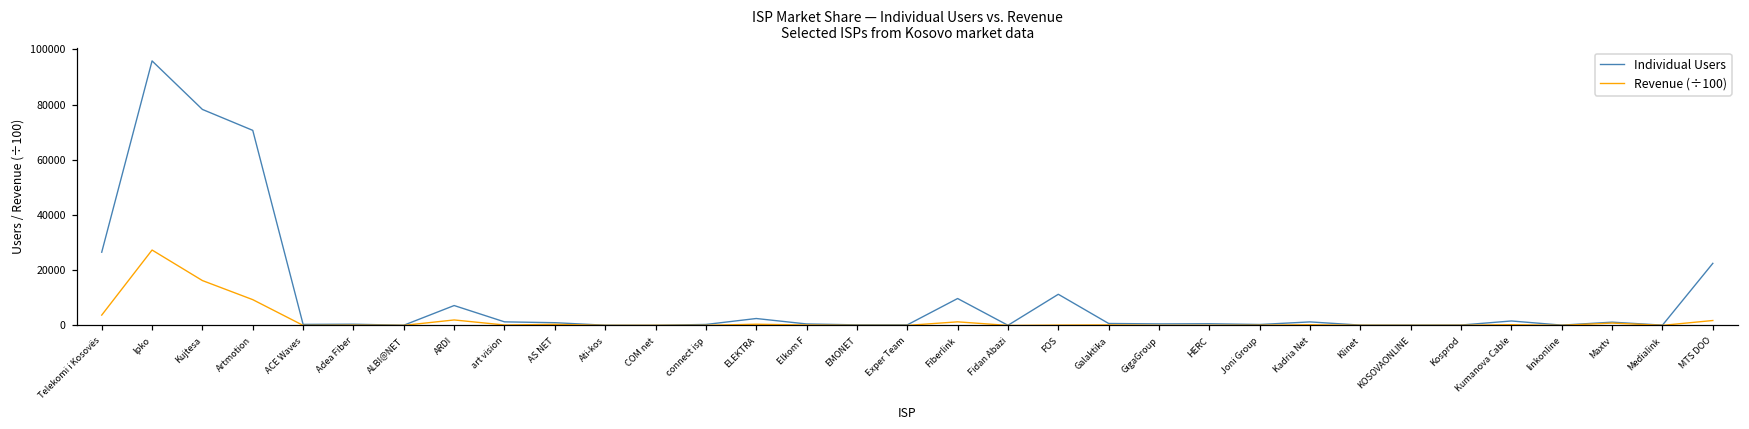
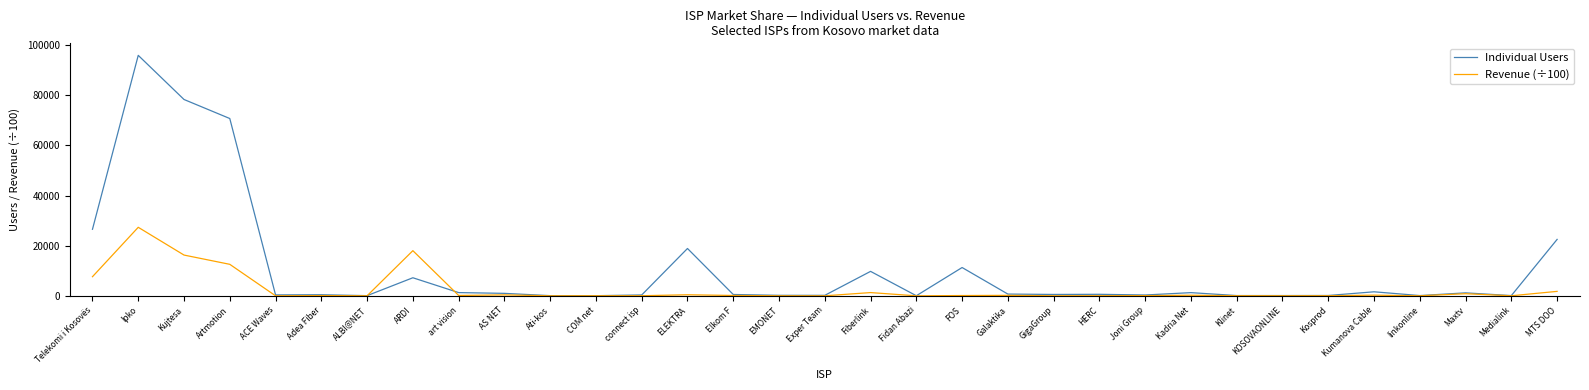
  {
    "Individual Users": {
      "Telekomi i Kosovës": 27000,
      "Ipko": 96000,
      "Kujtesa": 78000,
      "Artmotion": 71000,
      "ARDI": 7000,
      "art vision": 1000,
-     "ELEKTRA": 3000,
+     "ELEKTRA": 19000,
      "Fiberlink": 10000,
      "FOS": 11000,
      "Kadria Net": 1000,
      "Kumanova Cable": 2000,
      "MTS DOO": 23000
    },
    "Revenue (÷100)": {
-     "Telekomi i Kosovës": 4000,
+     "Telekomi i Kosovës": 8000,
      "Ipko": 27000,
      "Kujtesa": 16000,
-     "Artmotion": 9000,
-     "ARDI": 2000,
+     "Artmotion": 13000,
+     "ARDI": 18000,
      "art vision": 0,
      "ELEKTRA": 0,
      "Fiberlink": 1000,
      "FOS": 0,
      "Kadria Net": 0,
      "Kumanova Cable": 0,
      "MTS DOO": 2000
    }
  }
